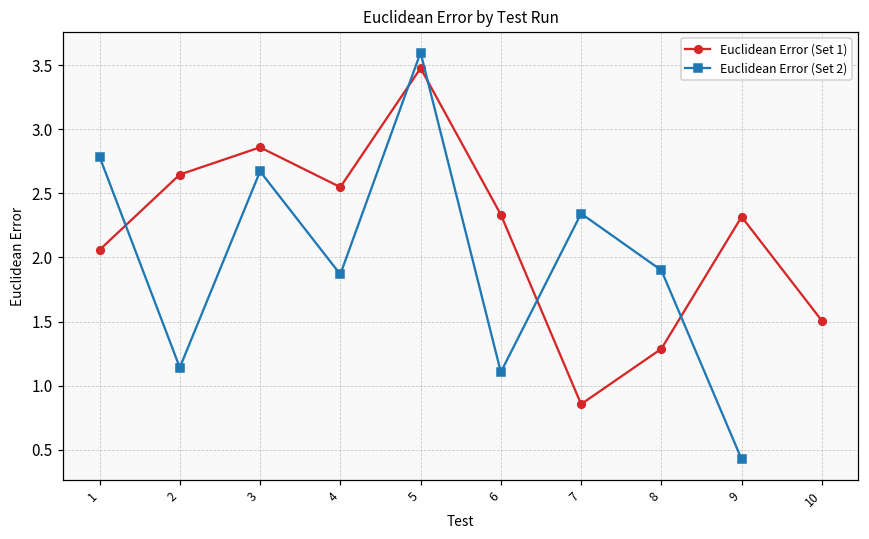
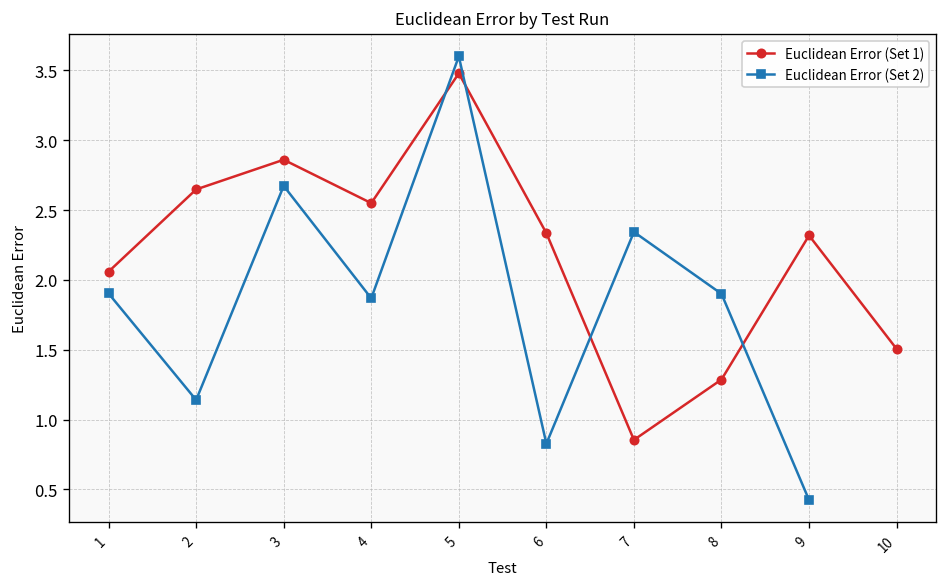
  {
    "Euclidean Error (Set 1)": {
      "1": 2.06,
      "2": 2.65,
      "3": 2.86,
      "4": 2.55,
      "5": 3.48,
      "6": 2.33,
      "7": 0.85,
      "8": 1.29,
      "9": 2.32,
      "10": 1.51
    },
    "Euclidean Error (Set 2)": {
-     "1": 2.79,
+     "1": 1.90,
      "2": 1.14,
      "3": 2.67,
      "4": 1.87,
      "5": 3.60,
-     "6": 1.10,
+     "6": 0.83,
      "7": 2.34,
      "8": 1.90,
      "9": 0.42
    }
  }
